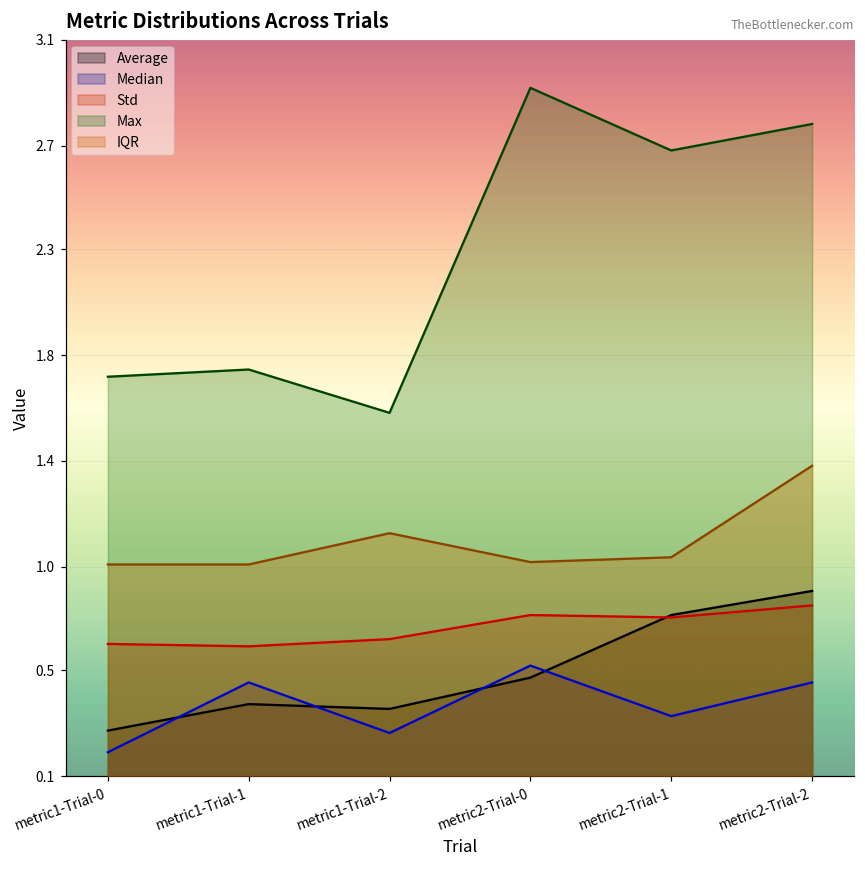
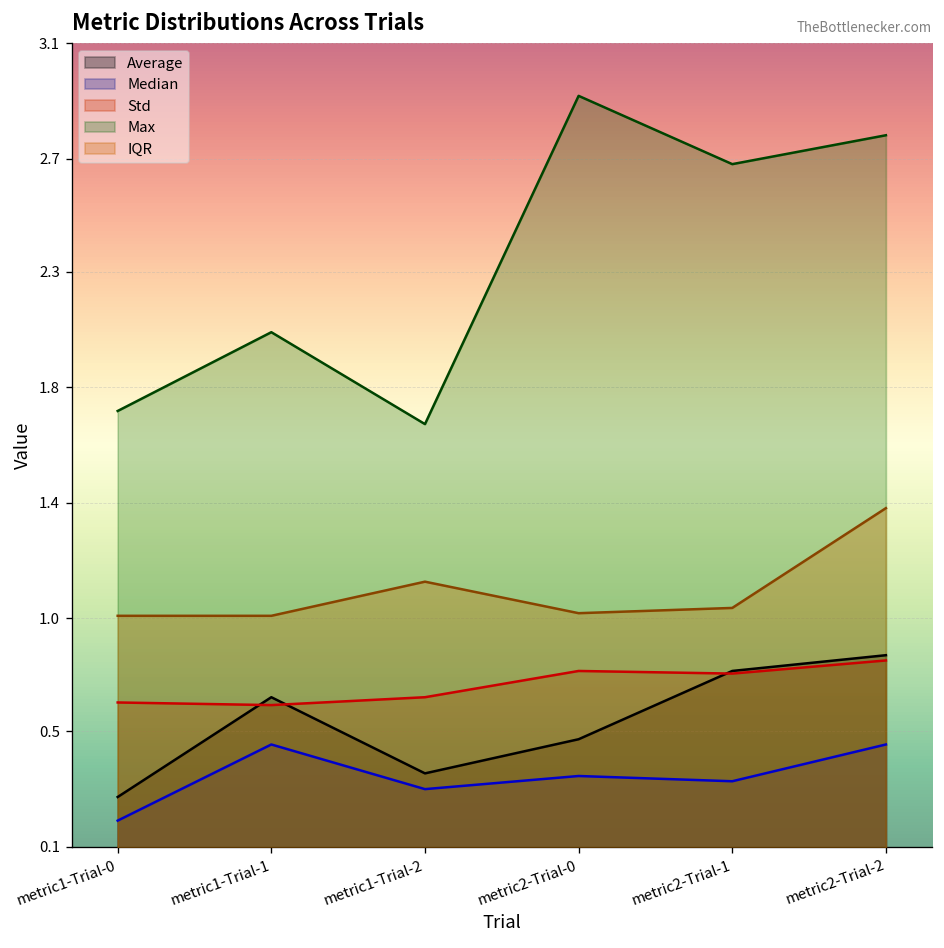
  {
    "Average": {
      "metric1-Trial-0": 0.28,
-     "metric1-Trial-1": 0.39,
+     "metric1-Trial-1": 0.66,
      "metric1-Trial-2": 0.37,
      "metric2-Trial-0": 0.50,
-     "metric2-Trial-2": 0.86
+     "metric2-Trial-2": 0.82
    },
    "Median": {
      "metric1-Trial-0": 0.19,
      "metric1-Trial-1": 0.48,
-     "metric1-Trial-2": 0.27,
-     "metric2-Trial-0": 0.55,
+     "metric1-Trial-2": 0.31,
+     "metric2-Trial-0": 0.36,
      "metric2-Trial-1": 0.34,
      "metric2-Trial-2": 0.48
    },
    "Max": {
      "metric1-Trial-0": 1.75,
-     "metric1-Trial-1": 1.78,
-     "metric1-Trial-2": 1.6,
+     "metric1-Trial-1": 2.05,
+     "metric1-Trial-2": 1.7,
      "metric2-Trial-0": 2.95,
      "metric2-Trial-1": 2.69,
      "metric2-Trial-2": 2.80
    }
  }
